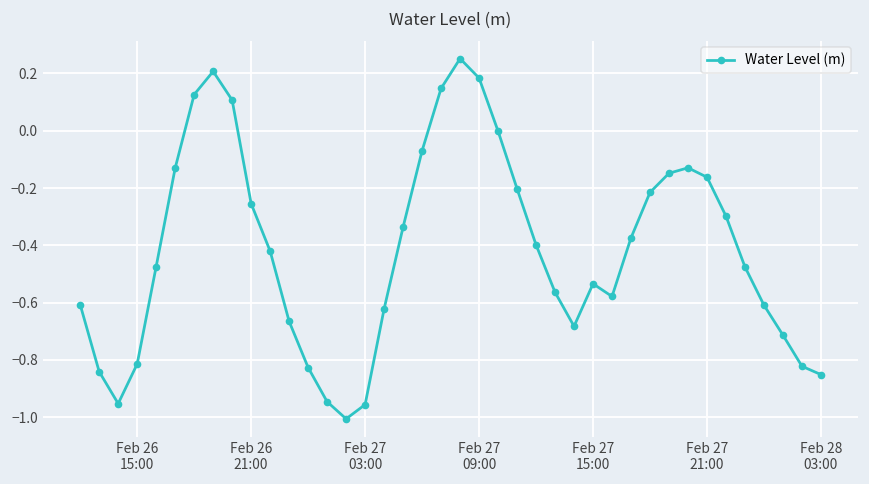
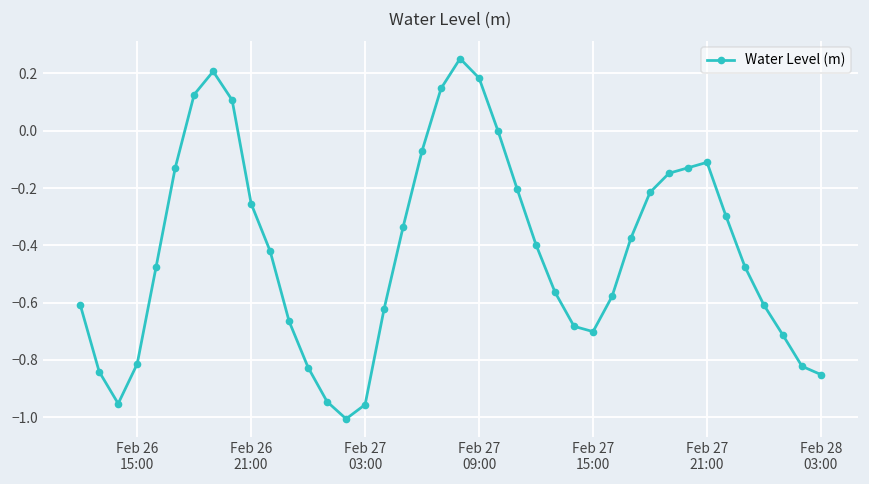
  {
    "Feb 26 15:00": -0.81,
    "Feb 26 21:00": -0.25,
    "Feb 27 03:00": -0.96,
    "Feb 27 09:00": 0.18,
-   "Feb 27 15:00": -0.53,
-   "Feb 27 21:00": -0.16,
+   "Feb 27 15:00": -0.70,
+   "Feb 27 21:00": -0.11,
    "Feb 28 03:00": -0.85
  }
